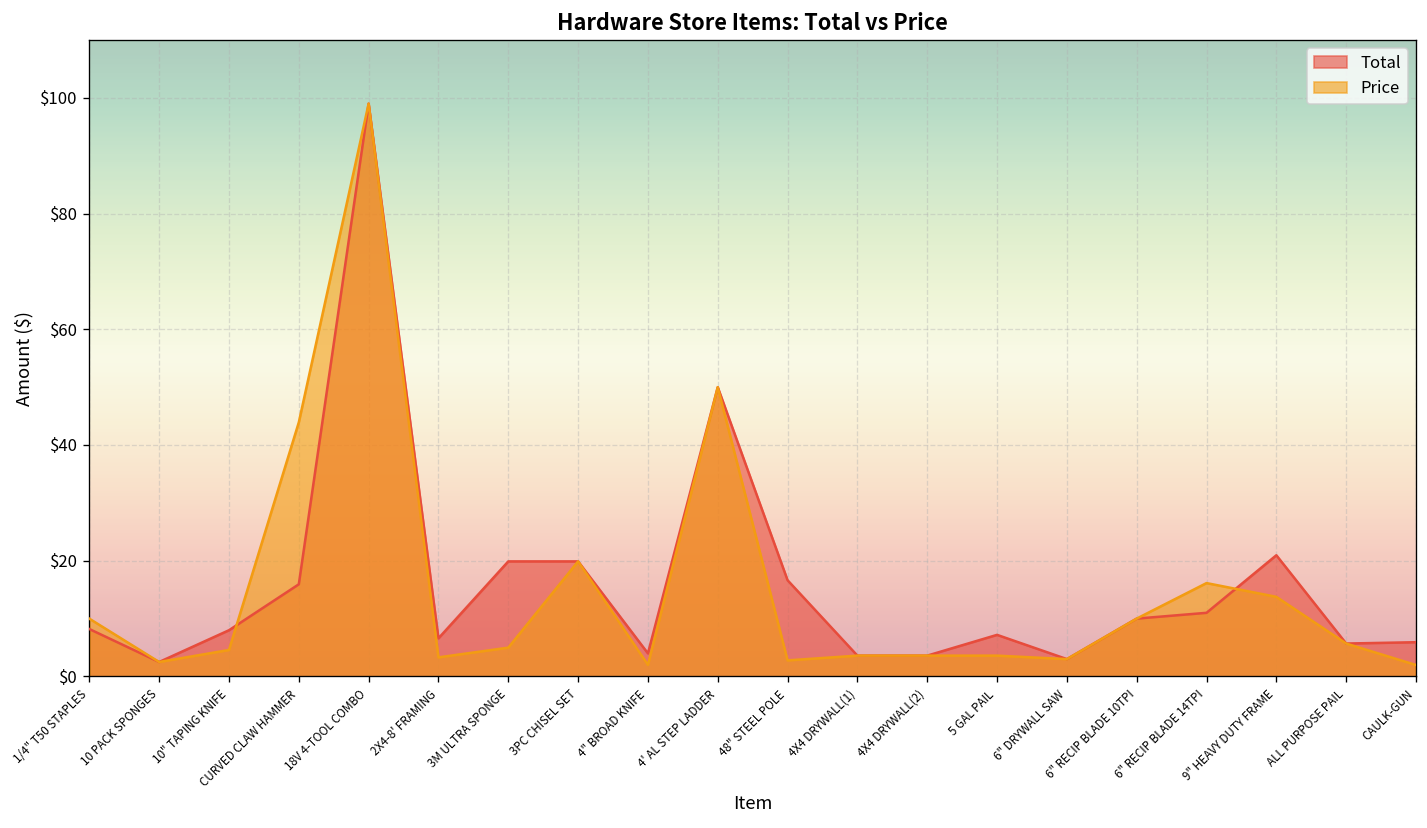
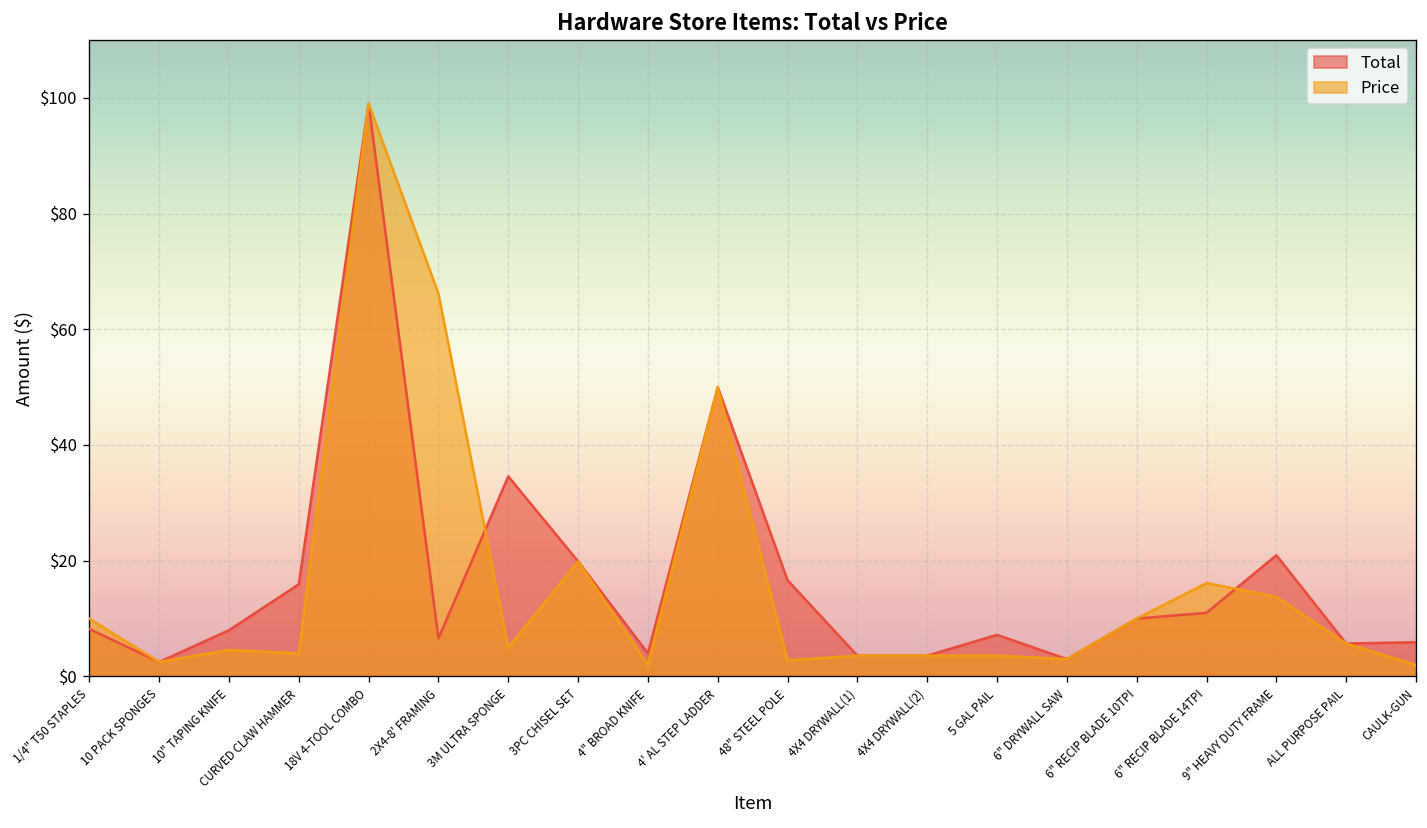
  {
    "Total": {
      "1/4\" T50 STAPLES": "$8",
      "10\" TAPING KNIFE": "$8",
      "CURVED CLAW HAMMER": "$16",
      "2X4-8' FRAMING": "$7",
-     "3M ULTRA SPONGE": "$20",
+     "3M ULTRA SPONGE": "$35",
      "4\" BROAD KNIFE": "$4",
      "48\" STEEL POLE": "$17",
      "5 GAL PAIL": "$7",
      "6\" RECIP BLADE 14TPI": "$11",
      "9\" HEAVY DUTY FRAME": "$21",
      "CAULK-GUN": "$6"
    },
    "Price": {
      "1/4\" T50 STAPLES": "$10",
      "10\" TAPING KNIFE": "$5",
-     "CURVED CLAW HAMMER": "$44",
-     "2X4-8' FRAMING": "$3",
+     "CURVED CLAW HAMMER": "$4",
+     "2X4-8' FRAMING": "$66",
      "3M ULTRA SPONGE": "$5",
      "4\" BROAD KNIFE": "$2",
      "48\" STEEL POLE": "$3",
      "5 GAL PAIL": "$4",
      "6\" RECIP BLADE 14TPI": "$16",
      "9\" HEAVY DUTY FRAME": "$14",
      "CAULK-GUN": "$2"
    }
  }
